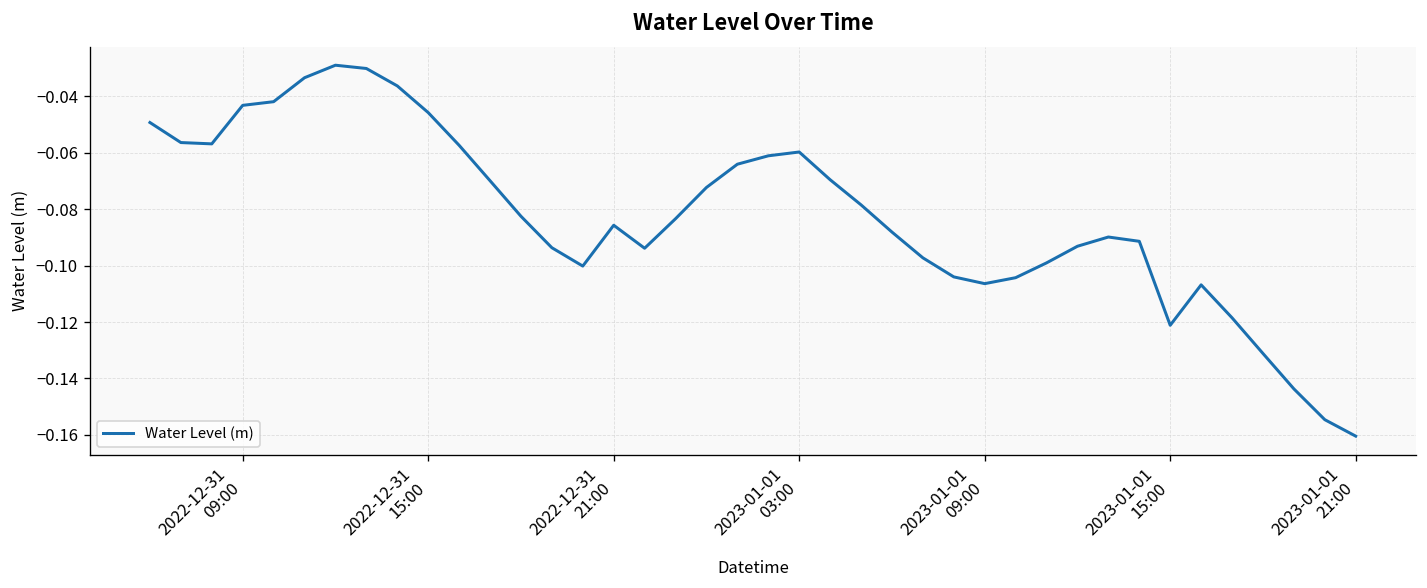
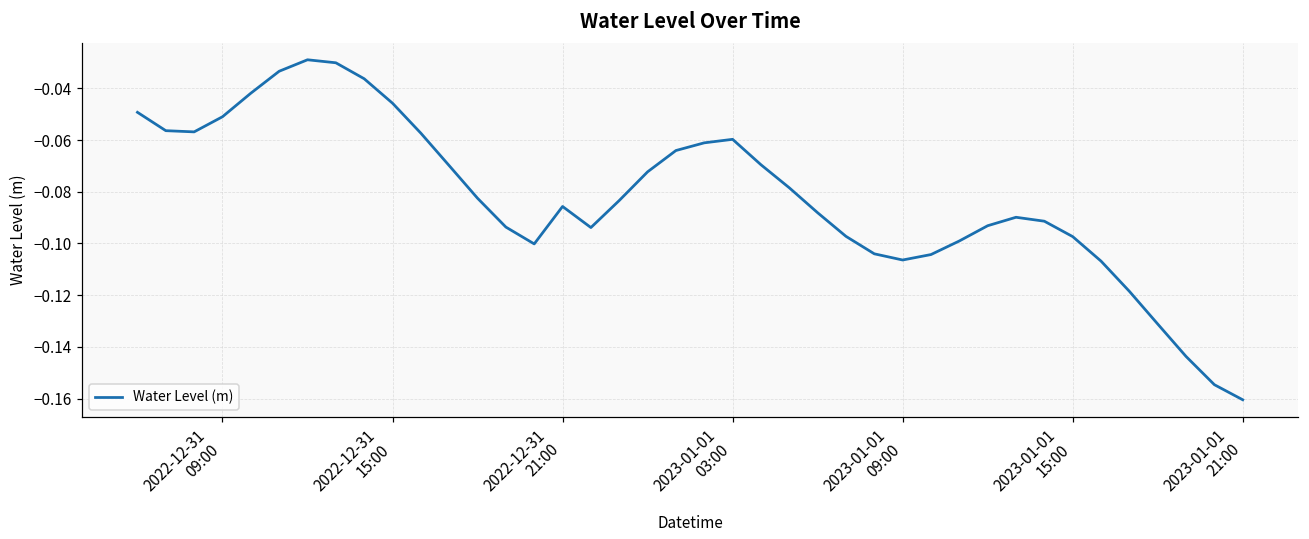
  {
-   "2022-12-31 09:00": -0.043,
+   "2022-12-31 09:00": -0.051,
    "2022-12-31 15:00": -0.046,
    "2022-12-31 21:00": -0.086,
    "2023-01-01 03:00": -0.060,
    "2023-01-01 09:00": -0.106,
-   "2023-01-01 15:00": -0.121,
+   "2023-01-01 15:00": -0.097,
    "2023-01-01 21:00": -0.160
  }
